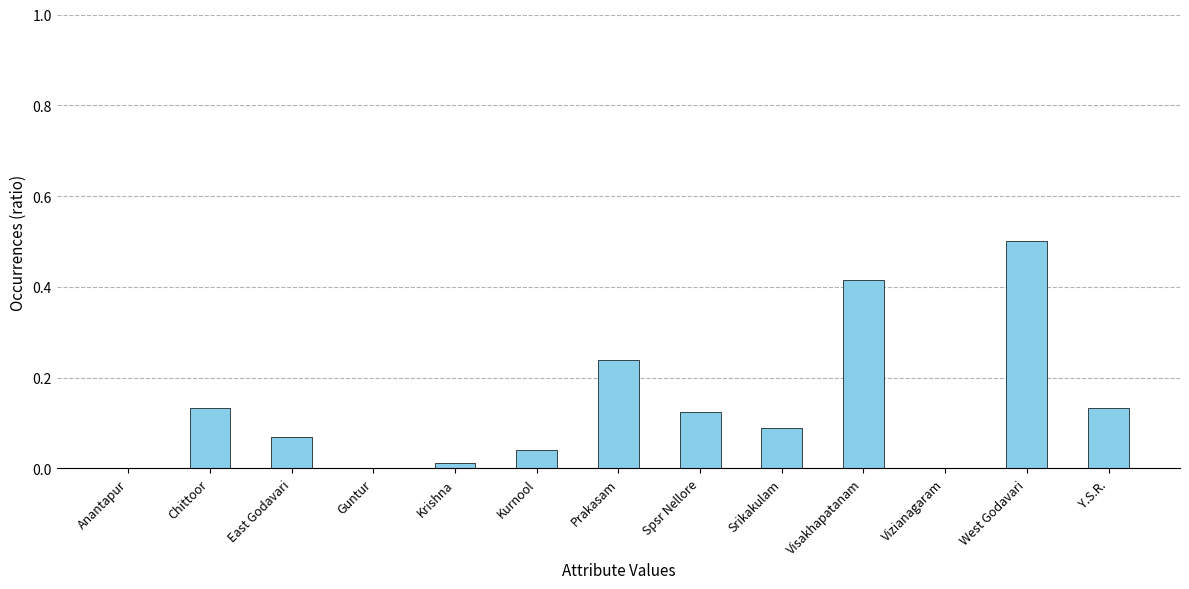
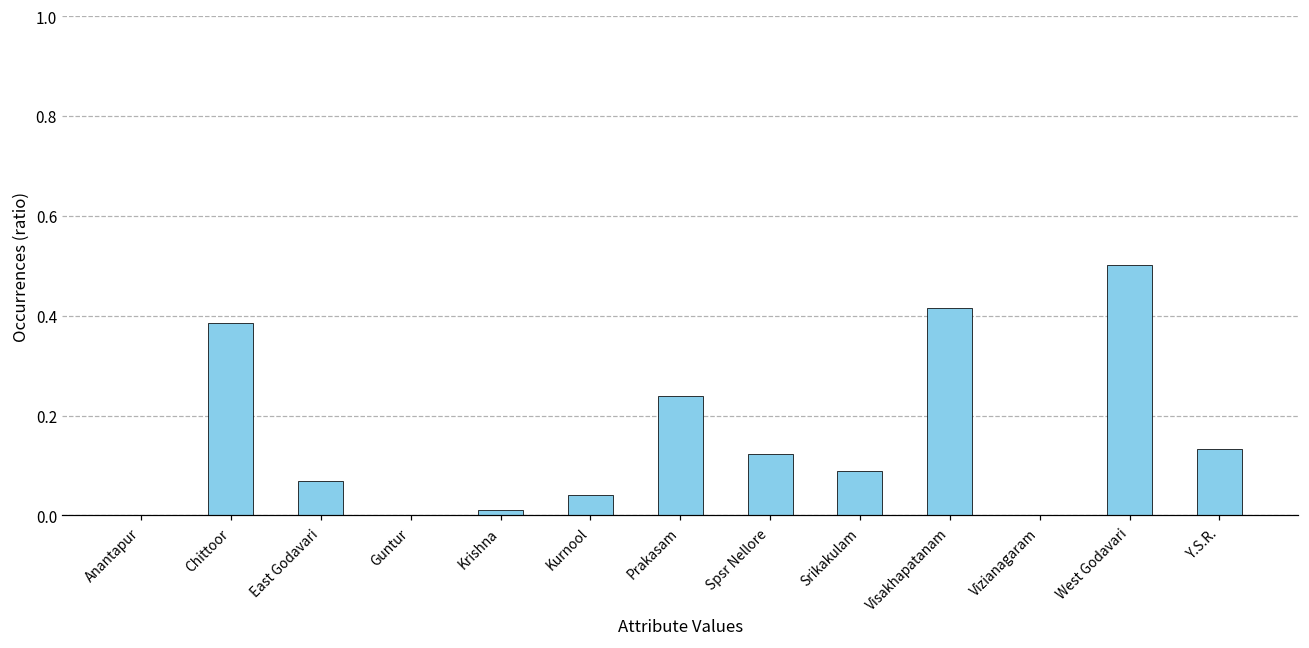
  {
    "Anantapur": 0.00,
-   "Chittoor": 0.13,
+   "Chittoor": 0.39,
    "East Godavari": 0.07,
    "Guntur": 0.00,
    "Krishna": 0.01,
    "Kurnool": 0.04,
    "Prakasam": 0.24,
    "Spsr Nellore": 0.12,
    "Srikakulam": 0.09,
    "Visakhapatanam": 0.42,
    "Vizianagaram": 0.00,
    "West Godavari": 0.50,
    "Y.S.R.": 0.13
  }
